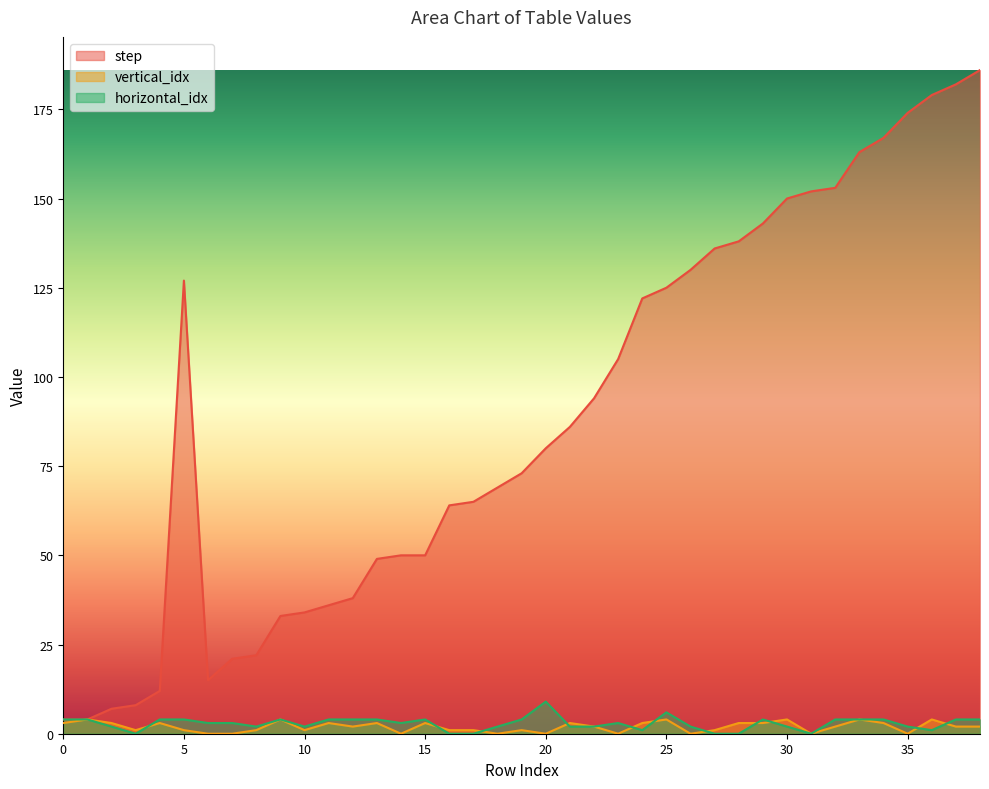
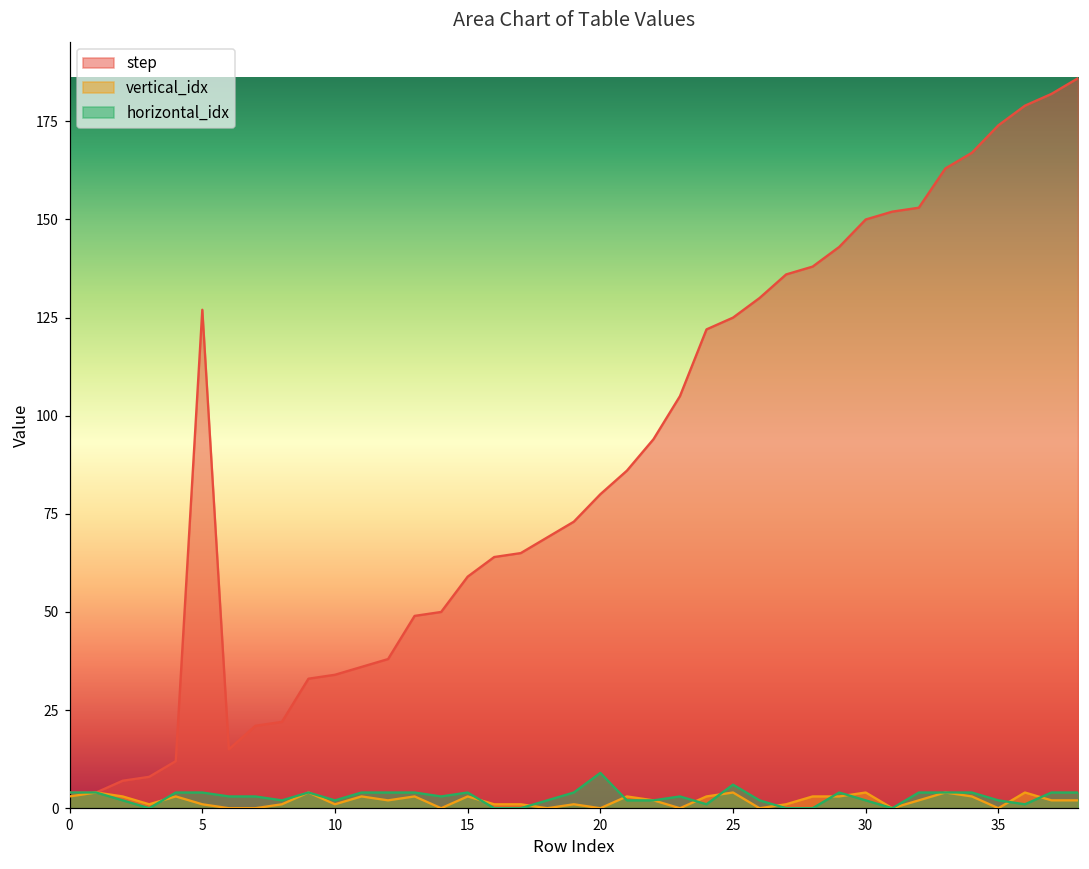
  {
    "step": {
      "5": 127,
      "10": 34,
-     "15": 50,
+     "15": 59,
      "20": 80,
      "25": 125,
      "30": 150,
      "35": 174
    },
    "vertical_idx": {
      "0": 3,
      "5": 1,
      "10": 1,
      "15": 3,
      "20": 0,
      "25": 4,
      "30": 4,
      "35": 0
    },
    "horizontal_idx": {
      "5": 4,
      "10": 2,
      "15": 4,
      "20": 9,
      "25": 6,
      "30": 2,
      "35": 2
    }
  }
